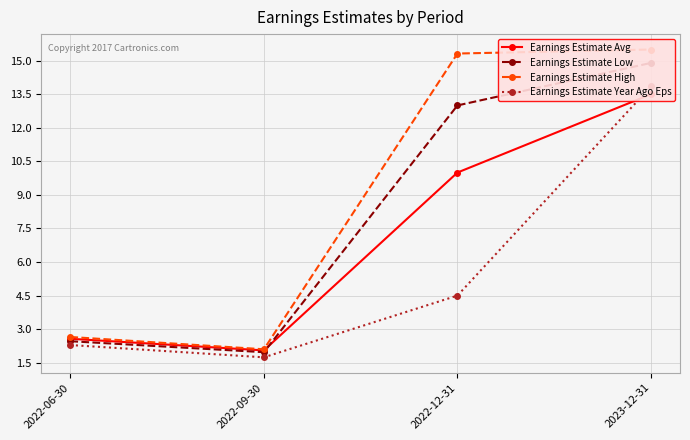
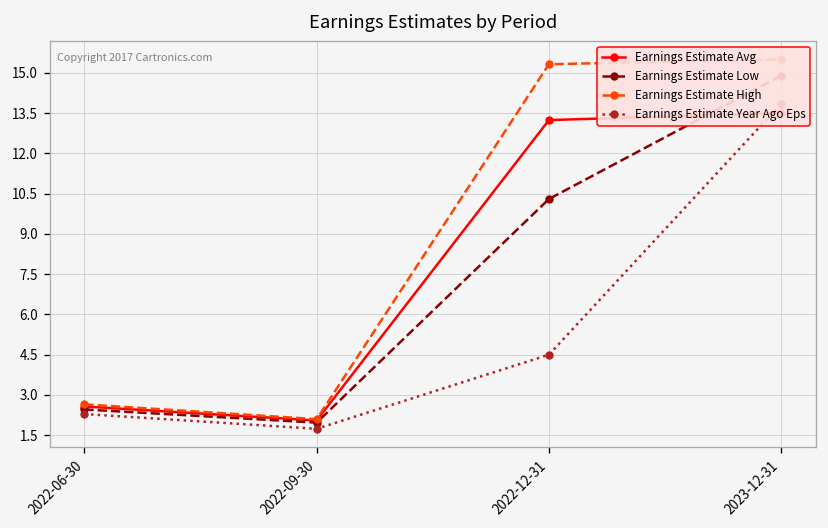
  {
    "Earnings Estimate Avg": {
-     "2022-12-31": 10.0
+     "2022-12-31": 13.2
    },
    "Earnings Estimate Low": {
-     "2022-12-31": 13.0
+     "2022-12-31": 10.3
    },
    "Earnings Estimate High": {
      "2022-12-31": 15.3
    },
    "Earnings Estimate Year Ago Eps": {
      "2022-06-30": 2.3,
      "2022-09-30": 1.7,
      "2022-12-31": 4.5
    }
  }
